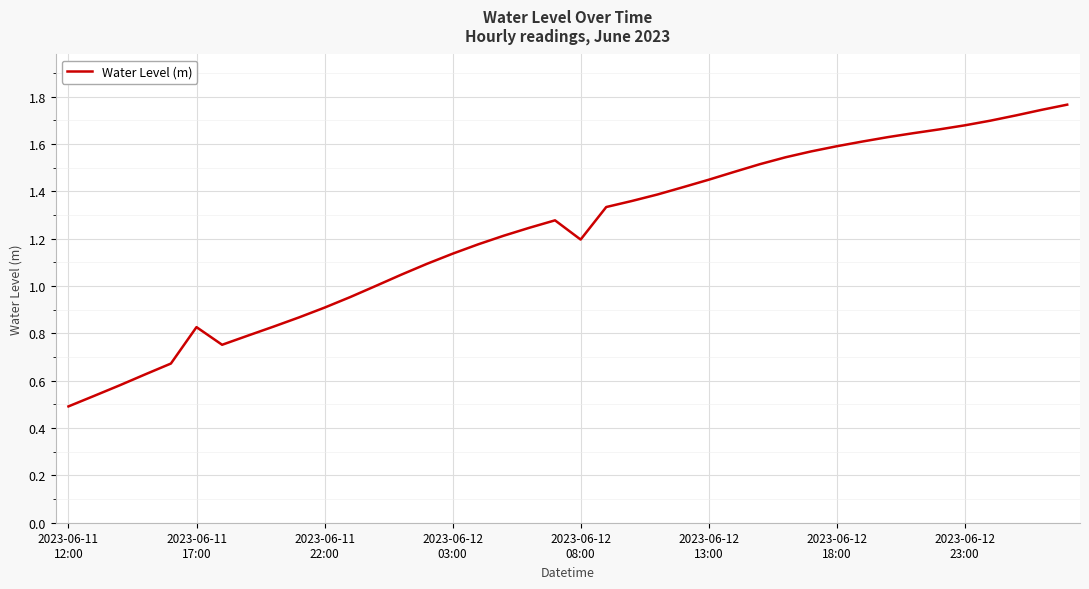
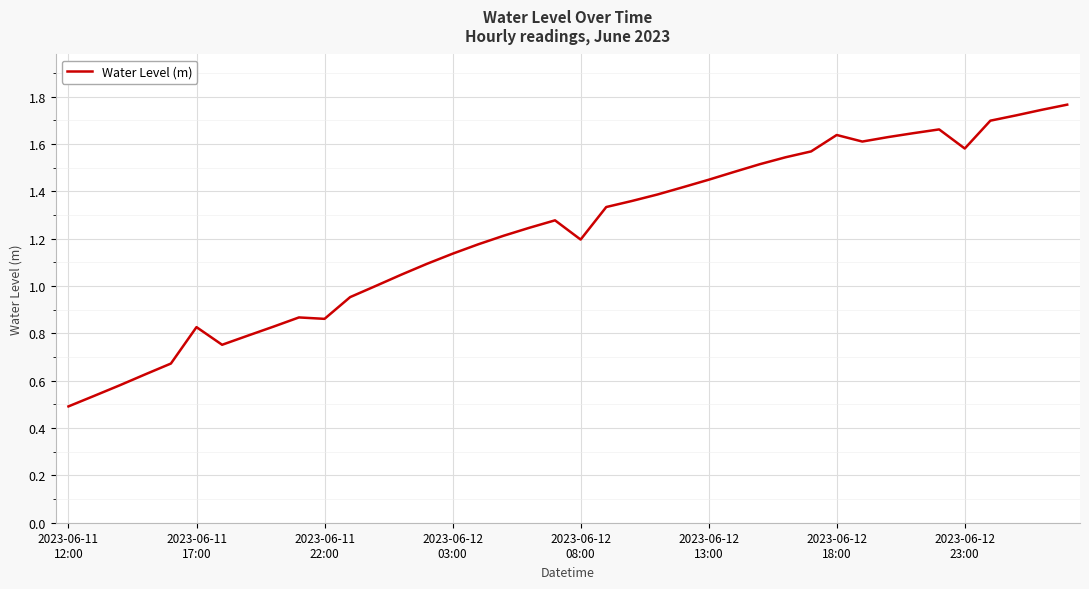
  {
    "2023-06-11 12:00": 0.49,
    "2023-06-11 17:00": 0.83,
-   "2023-06-11 22:00": 0.91,
+   "2023-06-11 22:00": 0.86,
    "2023-06-12 03:00": 1.14,
    "2023-06-12 08:00": 1.20,
    "2023-06-12 13:00": 1.45,
-   "2023-06-12 18:00": 1.59,
-   "2023-06-12 23:00": 1.68
+   "2023-06-12 18:00": 1.64,
+   "2023-06-12 23:00": 1.58
  }
